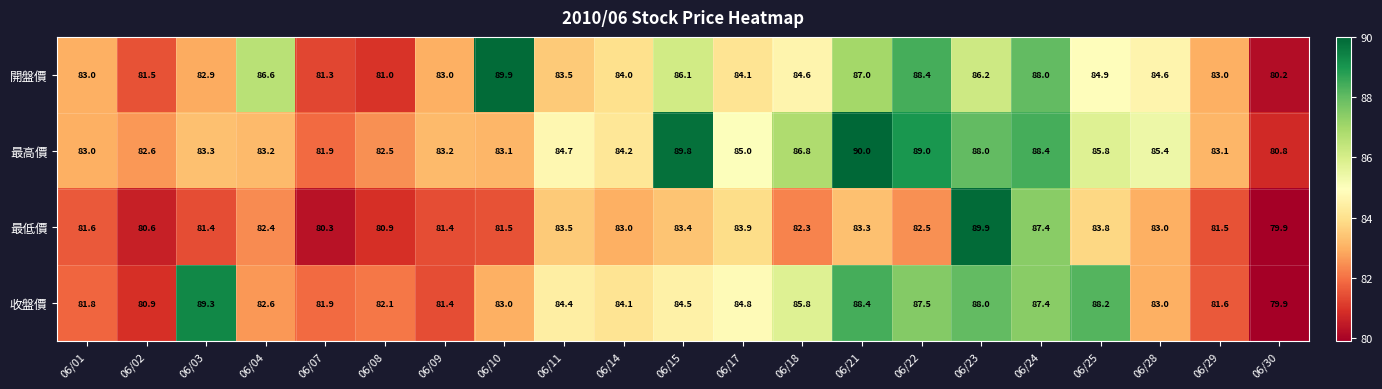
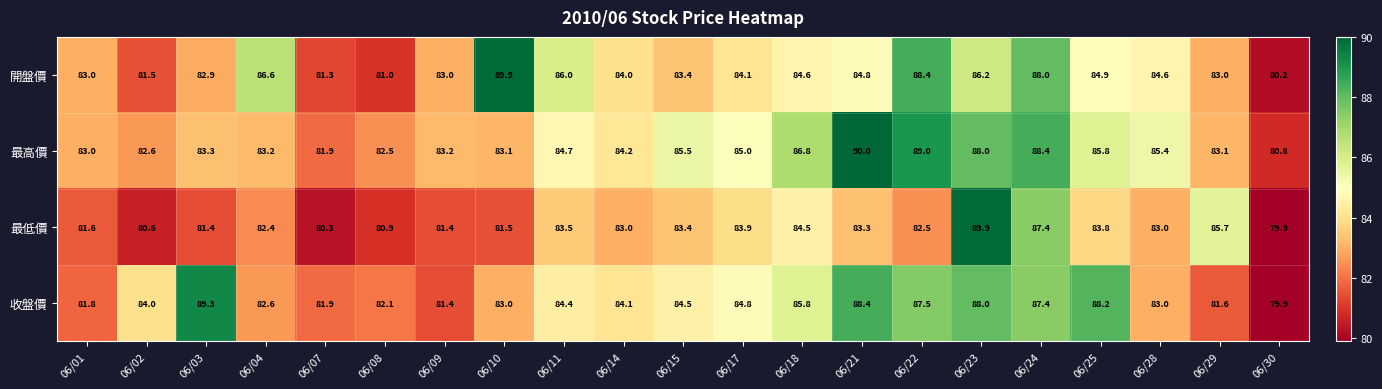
  {
    "開盤價": {
      "06/01": 83.0,
      "06/02": 81.5,
      "06/03": 82.9,
      "06/04": 86.6,
      "06/07": 81.3,
      "06/08": 81.0,
      "06/09": 83.0,
      "06/10": 89.9,
-     "06/11": 83.5,
+     "06/11": 86.0,
      "06/14": 84.0,
-     "06/15": 86.1,
+     "06/15": 83.4,
      "06/17": 84.1,
      "06/18": 84.6,
-     "06/21": 87.0,
+     "06/21": 84.8,
      "06/22": 88.4,
      "06/23": 86.2,
      "06/24": 88.0,
      "06/25": 84.9,
      "06/28": 84.6,
      "06/29": 83.0,
      "06/30": 80.2
    },
    "最高價": {
      "06/01": 83.0,
      "06/02": 82.6,
      "06/03": 83.3,
      "06/04": 83.2,
      "06/07": 81.9,
      "06/08": 82.5,
      "06/09": 83.2,
      "06/10": 83.1,
      "06/11": 84.7,
      "06/14": 84.2,
-     "06/15": 89.8,
+     "06/15": 85.5,
      "06/17": 85.0,
      "06/18": 86.8,
      "06/21": 90.0,
      "06/22": 89.0,
      "06/23": 88.0,
      "06/24": 88.4,
      "06/25": 85.8,
      "06/28": 85.4,
      "06/29": 83.1,
      "06/30": 80.8
    },
    "最低價": {
      "06/01": 81.6,
      "06/02": 80.6,
      "06/03": 81.4,
      "06/04": 82.4,
      "06/07": 80.3,
      "06/08": 80.9,
      "06/09": 81.4,
      "06/10": 81.5,
      "06/11": 83.5,
      "06/14": 83.0,
      "06/15": 83.4,
      "06/17": 83.9,
-     "06/18": 82.3,
+     "06/18": 84.5,
      "06/21": 83.3,
      "06/22": 82.5,
      "06/23": 89.9,
      "06/24": 87.4,
      "06/25": 83.8,
      "06/28": 83.0,
-     "06/29": 81.5,
+     "06/29": 85.7,
      "06/30": 79.9
    },
    "收盤價": {
      "06/01": 81.8,
-     "06/02": 80.9,
+     "06/02": 84.0,
      "06/03": 89.3,
      "06/04": 82.6,
      "06/07": 81.9,
      "06/08": 82.1,
      "06/09": 81.4,
      "06/10": 83.0,
      "06/11": 84.4,
      "06/14": 84.1,
      "06/15": 84.5,
      "06/17": 84.8,
      "06/18": 85.8,
      "06/21": 88.4,
      "06/22": 87.5,
      "06/23": 88.0,
      "06/24": 87.4,
      "06/25": 88.2,
      "06/28": 83.0,
      "06/29": 81.6,
      "06/30": 79.9
    }
  }
